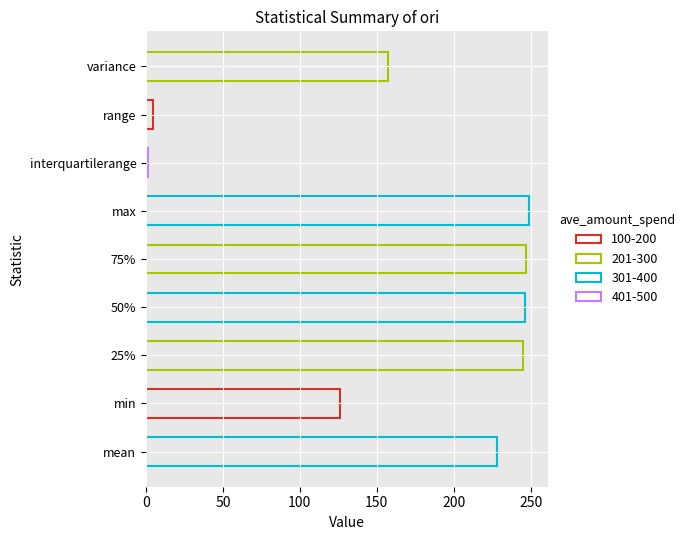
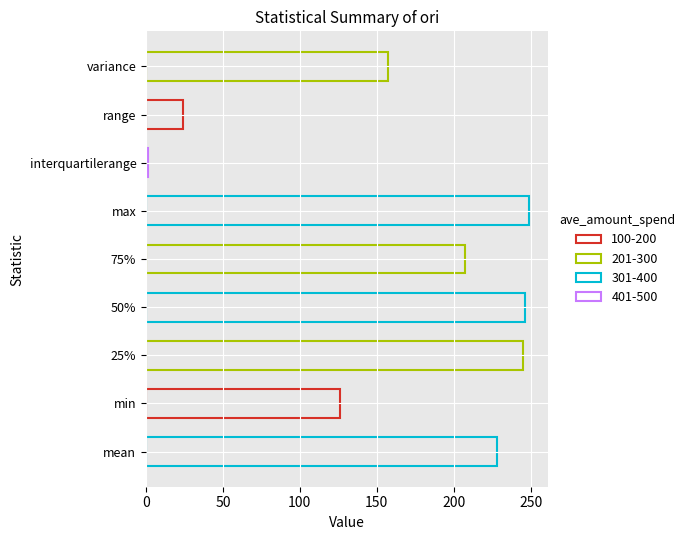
  {
    "variance": 158,
-   "range": 5,
+   "range": 24,
    "max": 249,
-   "75%": 247,
+   "75%": 207,
    "50%": 246,
    "25%": 245,
    "min": 126,
    "mean": 228
  }
